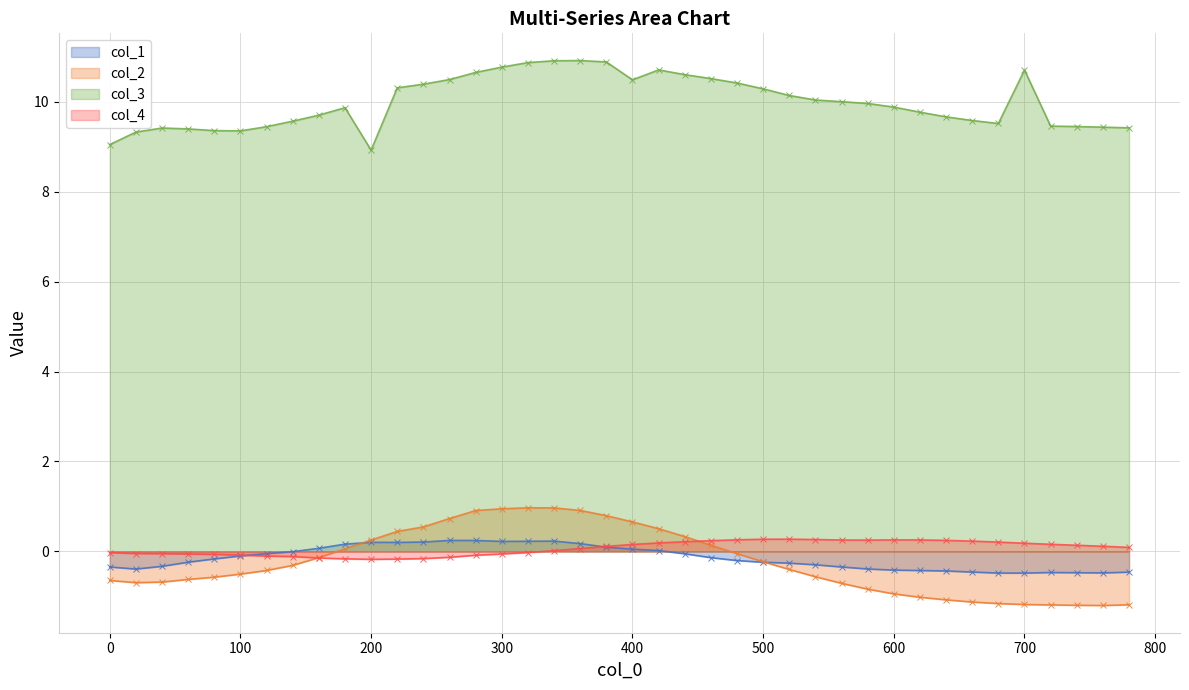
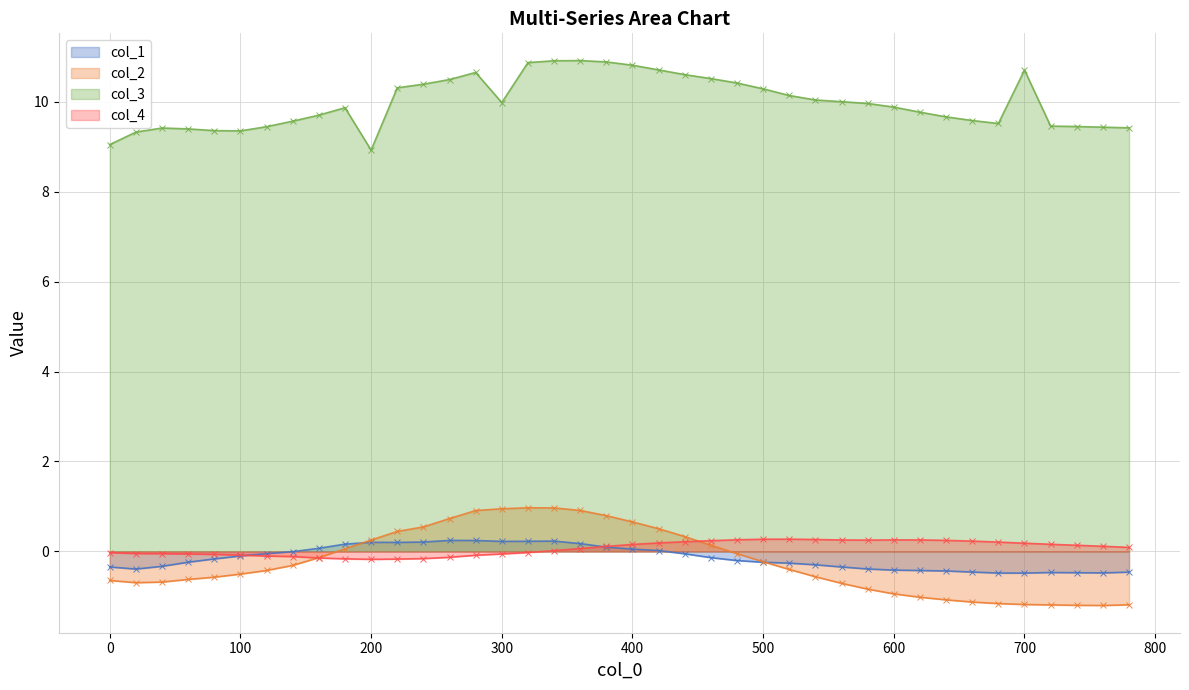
  {
    "col_3": {
      "0": 9.0,
      "100": 9.3,
      "200": 8.9,
-     "300": 10.8,
-     "400": 10.5,
+     "300": 10.0,
+     "400": 10.8,
      "500": 10.3,
      "600": 9.9,
      "700": 10.7
    }
  }
